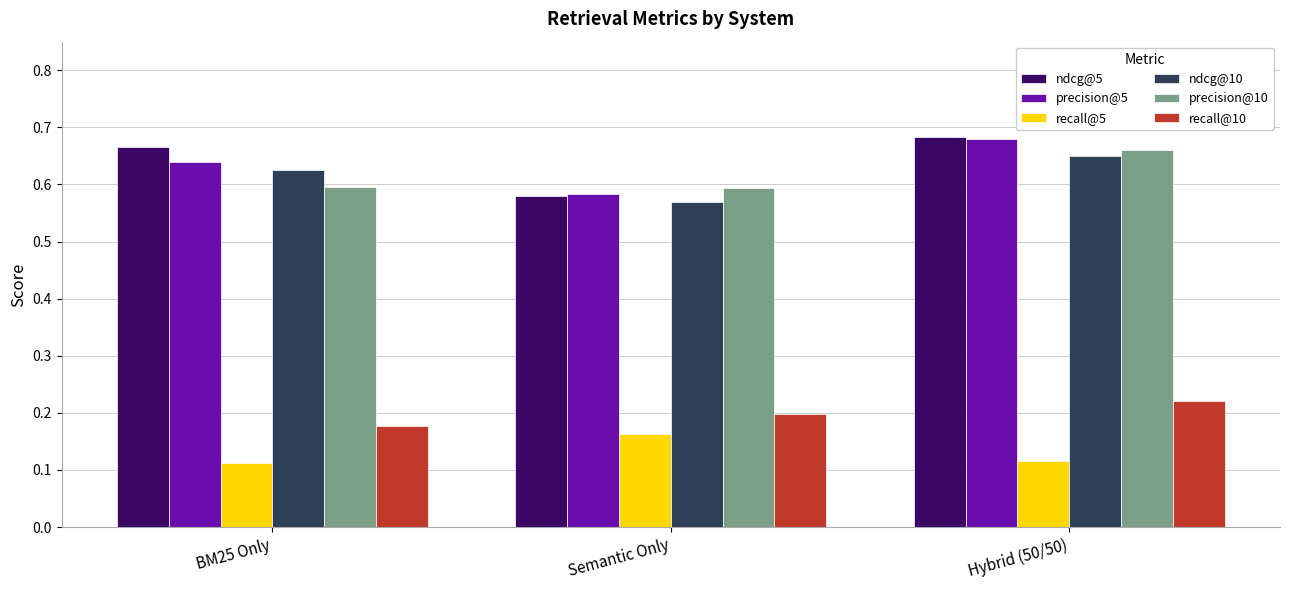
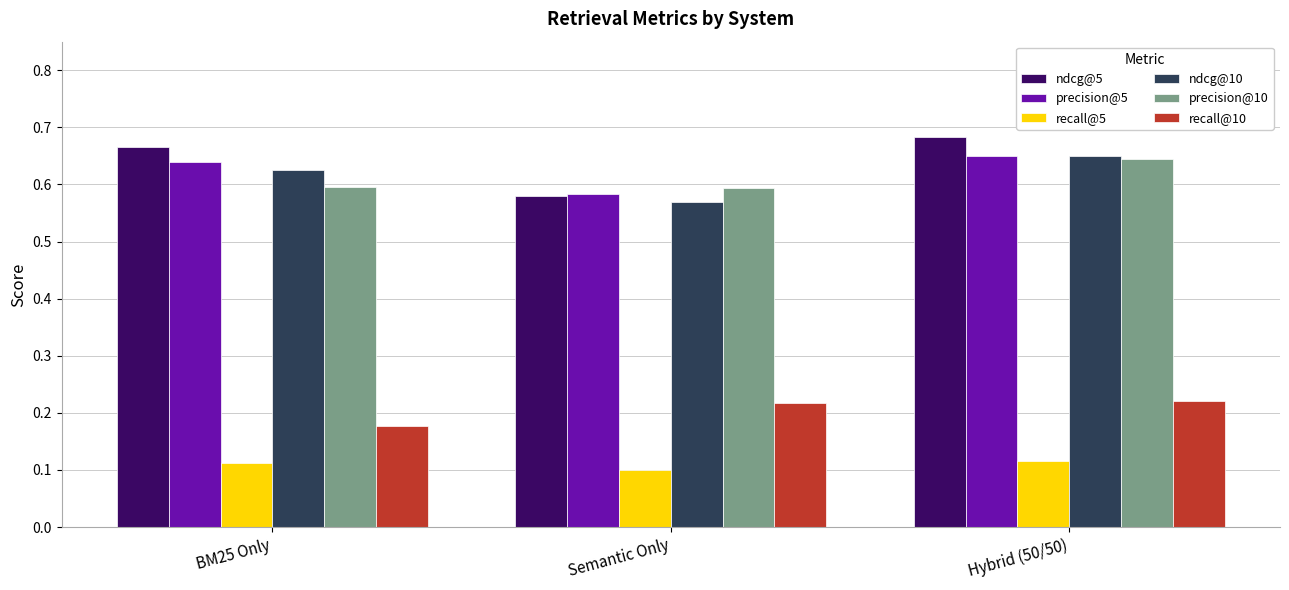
  {
    "precision@5": {
      "BM25 Only": 0.64,
      "Semantic Only": 0.58,
-     "Hybrid (50/50)": 0.68
+     "Hybrid (50/50)": 0.65
    },
    "recall@5": {
      "BM25 Only": 0.11,
-     "Semantic Only": 0.16,
+     "Semantic Only": 0.10,
      "Hybrid (50/50)": 0.12
    },
    "precision@10": {
      "BM25 Only": 0.60,
      "Semantic Only": 0.59,
-     "Hybrid (50/50)": 0.66
+     "Hybrid (50/50)": 0.64
    },
    "recall@10": {
      "BM25 Only": 0.18,
-     "Semantic Only": 0.20,
+     "Semantic Only": 0.22,
      "Hybrid (50/50)": 0.22
    }
  }
